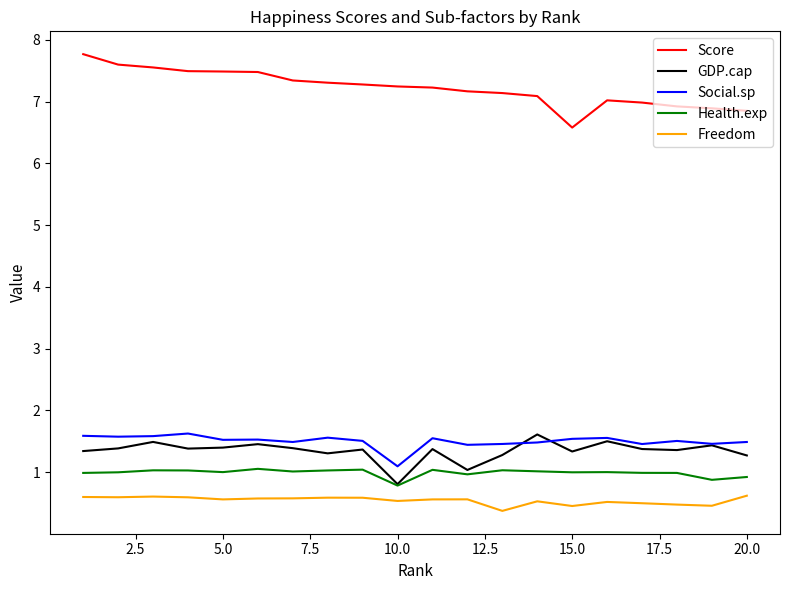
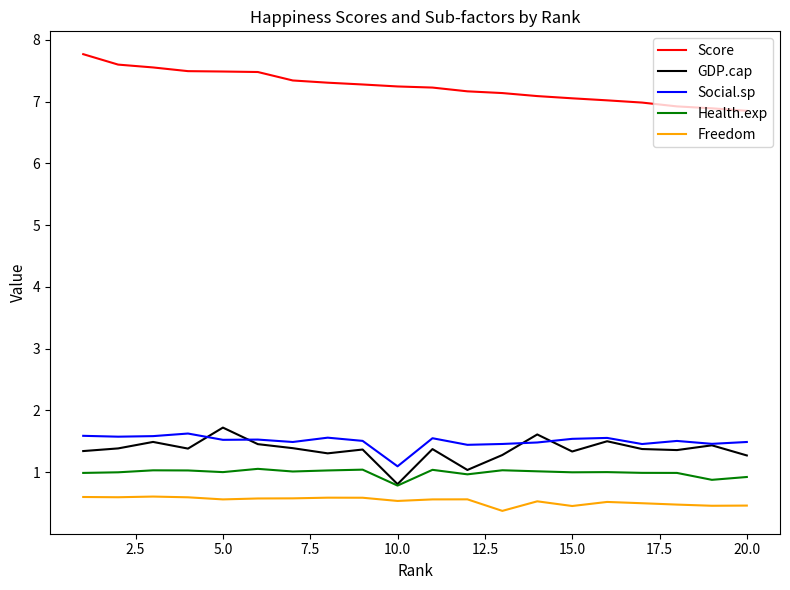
  {
    "Score": {
      "5.0": 7.5,
      "10.0": 7.2,
-     "15.0": 6.6
+     "15.0": 7.1
    },
    "GDP.cap": {
-     "5.0": 1.4,
+     "5.0": 1.7,
      "15.0": 1.3,
      "20.0": 1.3
    },
    "Social.sp": {
      "5.0": 1.5,
      "10.0": 1.1,
      "15.0": 1.5,
      "20.0": 1.5
    },
    "Health.exp": {
      "5.0": 1.0,
      "15.0": 1.0,
      "20.0": 0.9
    },
    "Freedom": {
      "5.0": 0.6,
      "10.0": 0.5,
      "15.0": 0.5,
-     "20.0": 0.6
+     "20.0": 0.5
    }
  }
